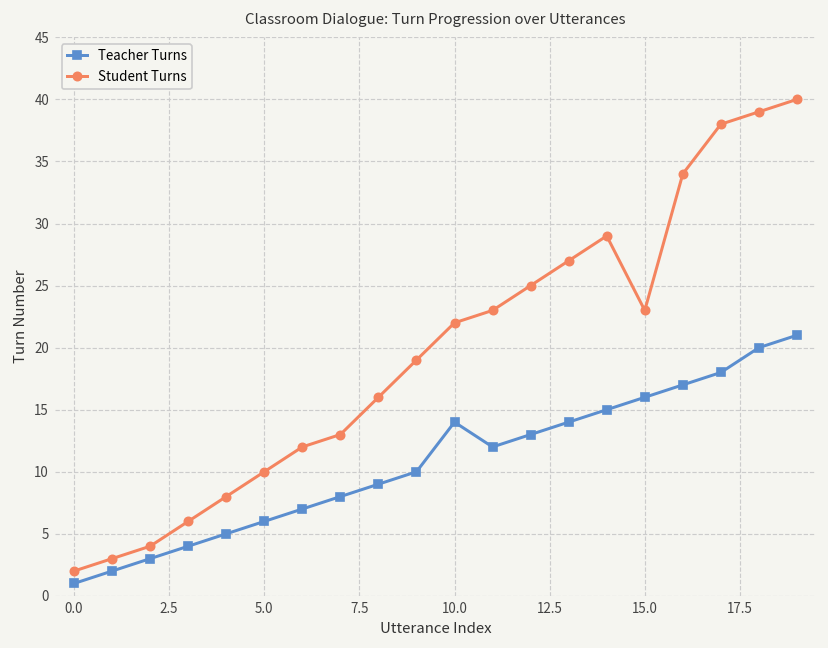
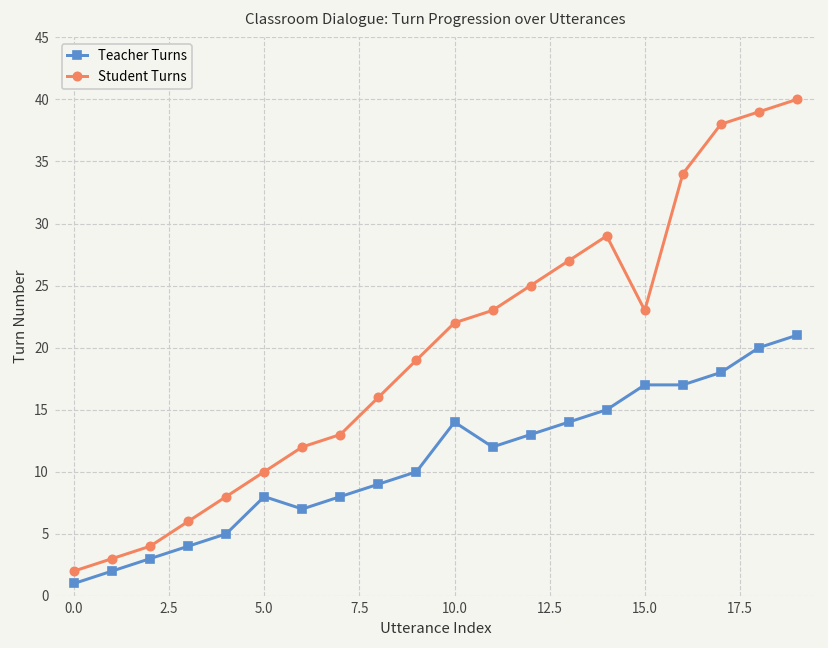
  {
    "Teacher Turns": {
      "0.0": 1,
-     "5.0": 6,
+     "5.0": 8,
      "10.0": 14,
-     "15.0": 16
+     "15.0": 17
    },
    "Student Turns": {
      "0.0": 2,
      "5.0": 10,
      "10.0": 22,
      "15.0": 23
    }
  }
